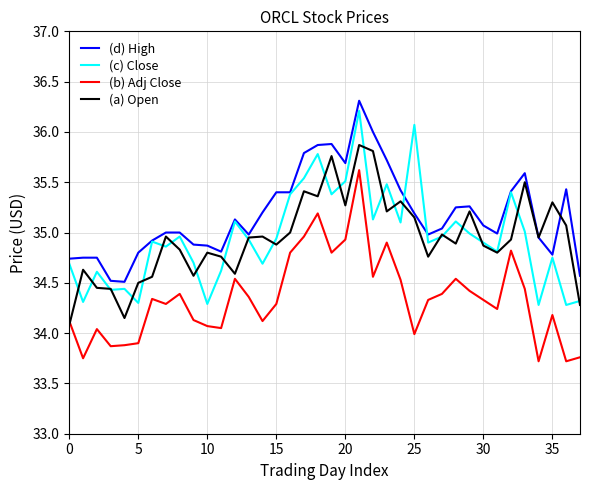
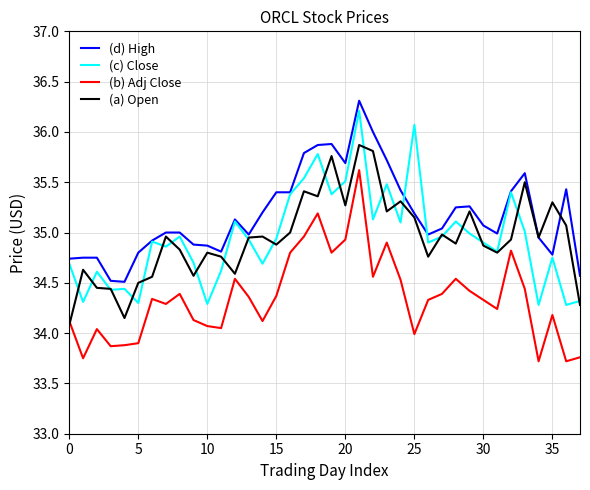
  {
    "(d) High": {
      "0": 34.74,
      "5": 34.80,
      "10": 34.87,
      "15": 35.40,
      "20": 35.69,
      "25": 35.19,
      "30": 35.07,
      "35": 34.78
    },
    "(c) Close": {
      "0": 34.69,
      "5": 34.30,
      "10": 34.29,
      "15": 34.94,
      "20": 35.51,
      "25": 36.07,
      "30": 34.90,
      "35": 34.75
    },
    "(b) Adj Close": {
      "0": 34.12,
      "5": 33.90,
      "10": 34.07,
-     "15": 34.29,
+     "15": 34.37,
      "20": 34.93,
      "25": 33.99,
      "30": 34.33,
      "35": 34.18
    },
    "(a) Open": {
      "0": 34.08,
      "5": 34.50,
      "10": 34.80,
      "15": 34.88,
      "20": 35.27,
      "25": 35.15,
      "30": 34.87,
      "35": 35.30
    }
  }
